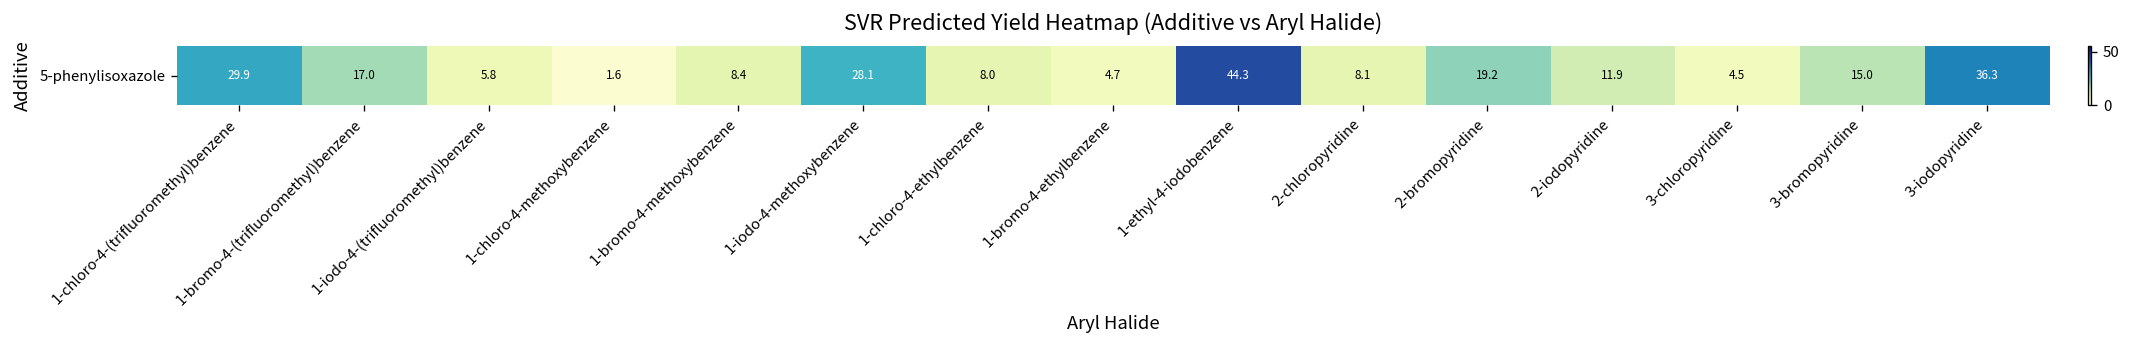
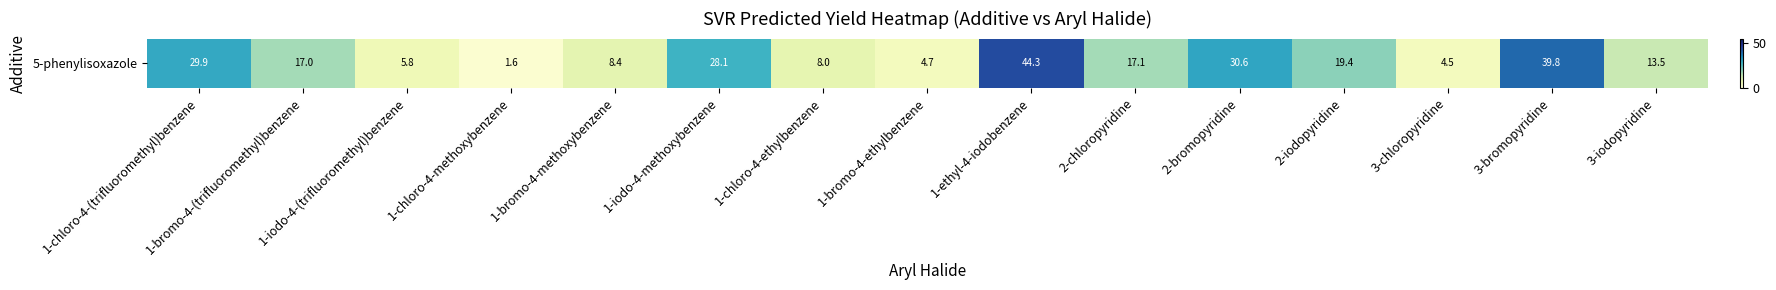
  {
    "5-phenylisoxazole": {
      "1-chloro-4-(trifluoromethyl)benzene": 29.9,
      "1-bromo-4-(trifluoromethyl)benzene": 17.0,
      "1-iodo-4-(trifluoromethyl)benzene": 5.8,
      "1-chloro-4-methoxybenzene": 1.6,
      "1-bromo-4-methoxybenzene": 8.4,
      "1-iodo-4-methoxybenzene": 28.1,
      "1-chloro-4-ethylbenzene": 8.0,
      "1-bromo-4-ethylbenzene": 4.7,
      "1-ethyl-4-iodobenzene": 44.3,
-     "2-chloropyridine": 8.1,
-     "2-bromopyridine": 19.2,
-     "2-iodopyridine": 11.9,
+     "2-chloropyridine": 17.1,
+     "2-bromopyridine": 30.6,
+     "2-iodopyridine": 19.4,
      "3-chloropyridine": 4.5,
-     "3-bromopyridine": 15.0,
-     "3-iodopyridine": 36.3
+     "3-bromopyridine": 39.8,
+     "3-iodopyridine": 13.5
    }
  }
